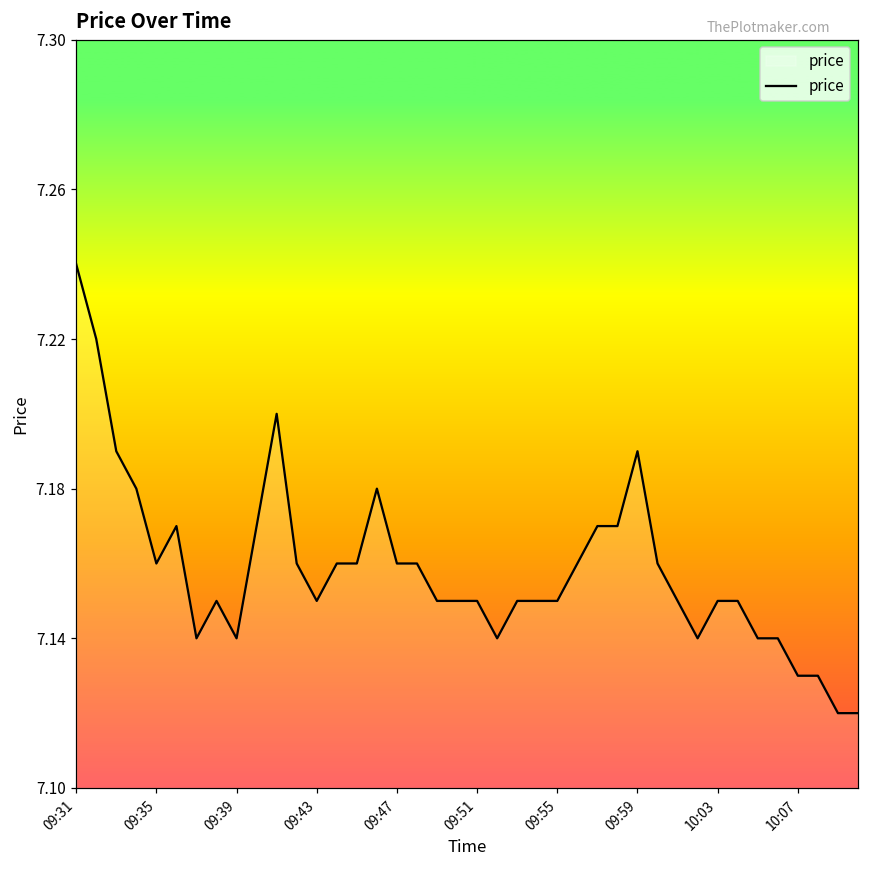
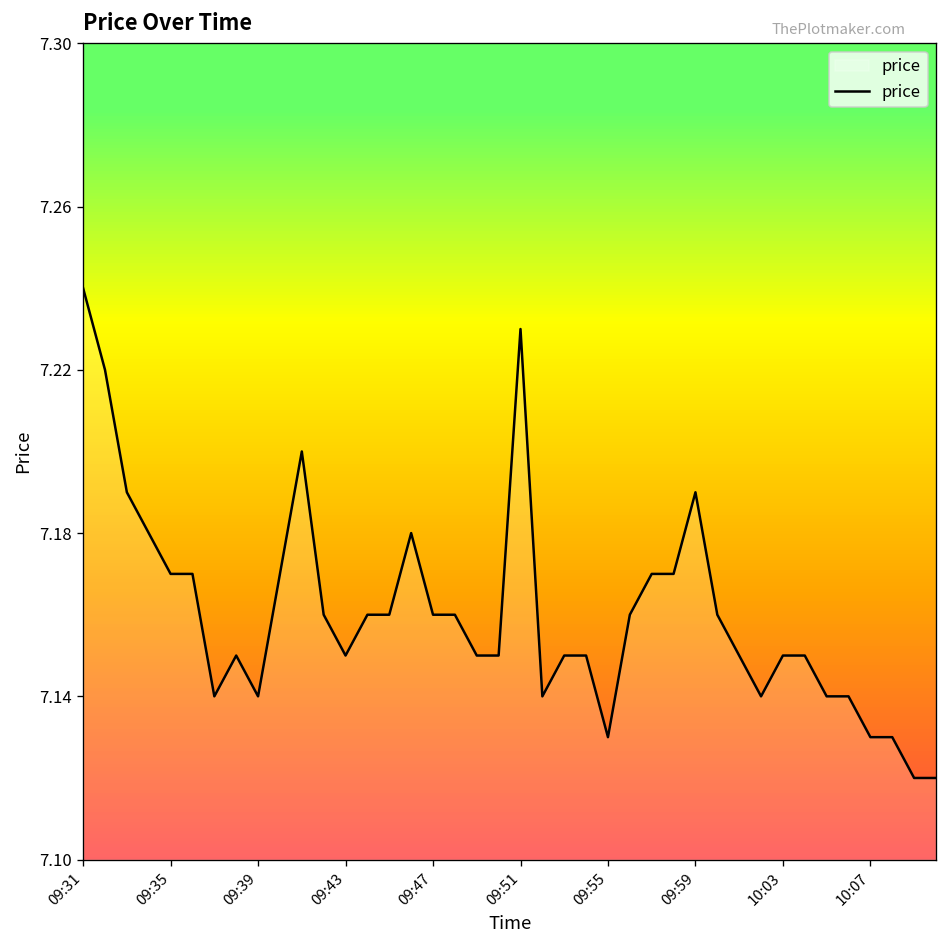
  {
    "09:31": 7.24,
-   "09:35": 7.16,
+   "09:35": 7.17,
    "09:39": 7.14,
    "09:43": 7.15,
    "09:47": 7.16,
-   "09:51": 7.15,
-   "09:55": 7.15,
+   "09:51": 7.23,
+   "09:55": 7.13,
    "09:59": 7.19,
    "10:03": 7.15,
    "10:07": 7.13
  }
